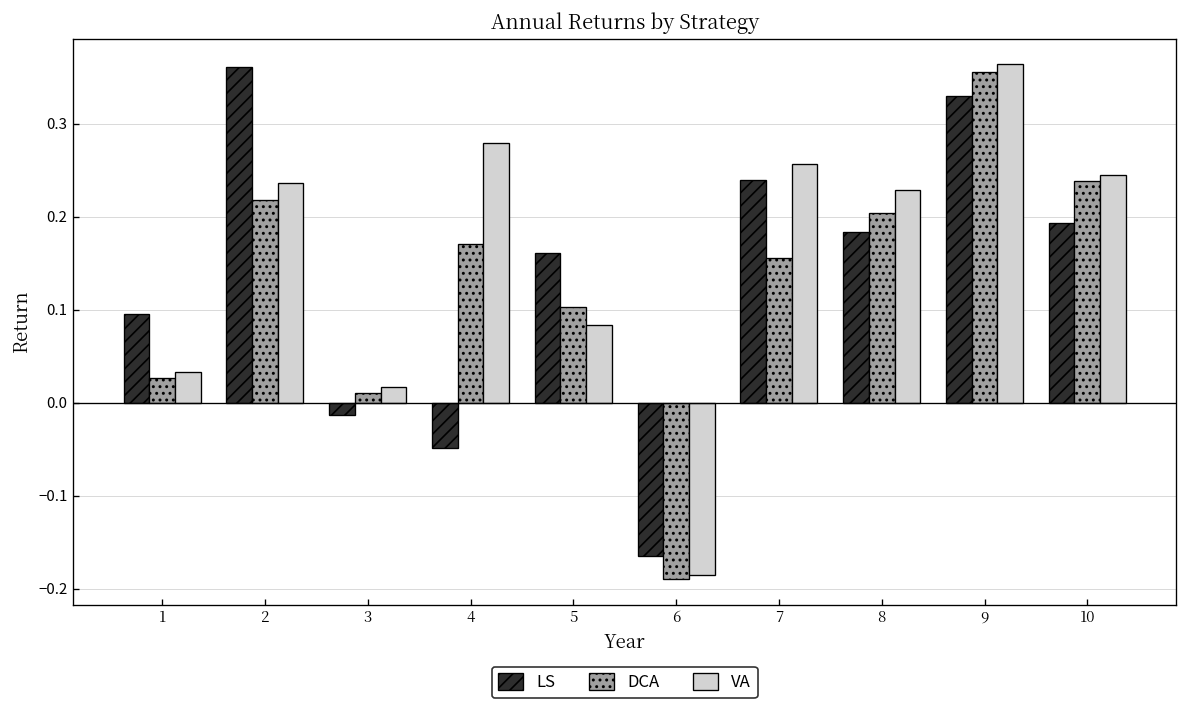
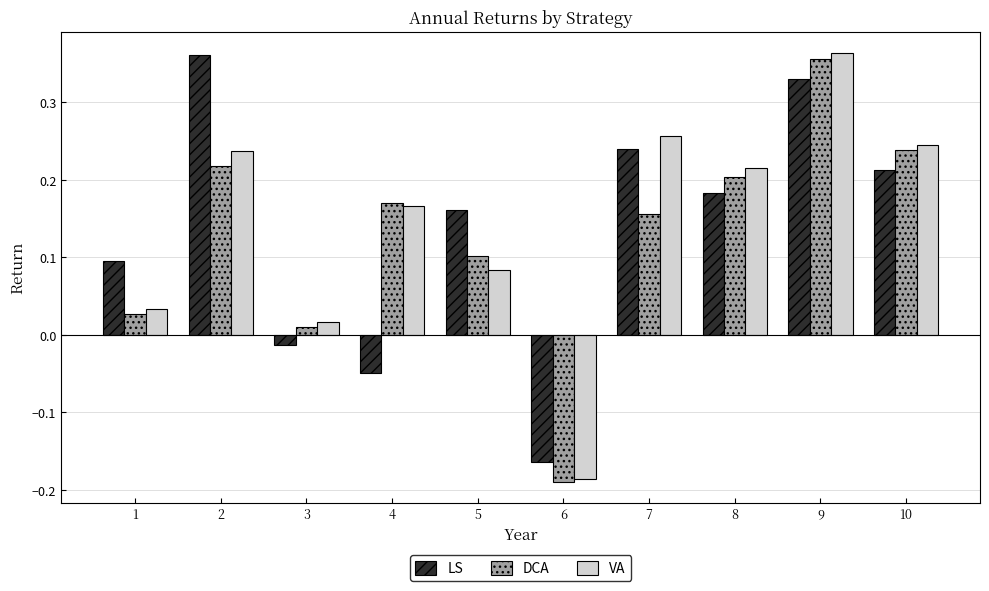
  {
    "LS": {
      "1": 0.10,
      "2": 0.36,
      "3": -0.01,
      "4": -0.05,
      "5": 0.16,
      "6": -0.16,
      "7": 0.24,
      "8": 0.18,
      "9": 0.33,
-     "10": 0.19
+     "10": 0.21
    },
    "DCA": {
      "1": 0.03,
      "2": 0.22,
      "3": 0.01,
      "4": 0.17,
      "5": 0.10,
      "6": -0.19,
      "7": 0.16,
      "8": 0.20,
      "9": 0.36,
      "10": 0.24
    },
    "VA": {
      "1": 0.03,
      "2": 0.24,
      "3": 0.02,
-     "4": 0.28,
+     "4": 0.17,
      "5": 0.08,
      "6": -0.19,
      "7": 0.26,
-     "8": 0.23,
+     "8": 0.22,
      "9": 0.36,
      "10": 0.24
    }
  }
